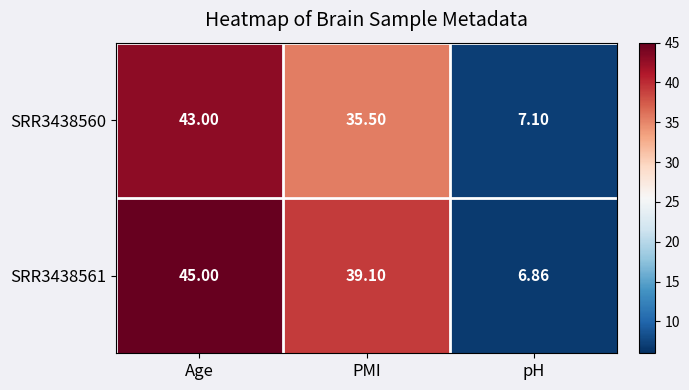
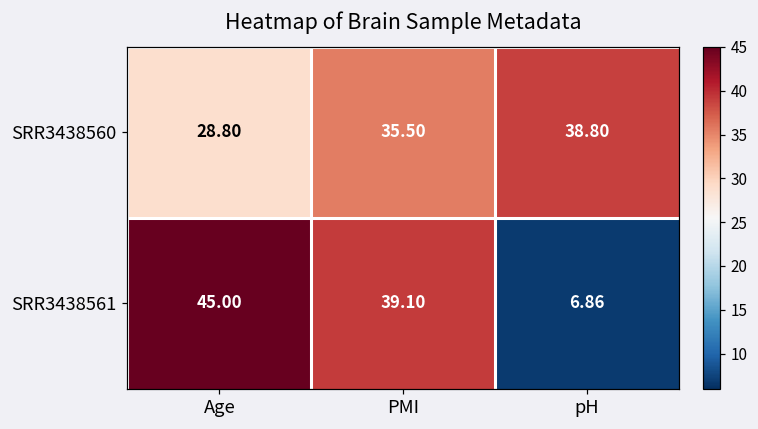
  {
    "SRR3438560": {
-     "Age": 43.00,
+     "Age": 28.80,
      "PMI": 35.50,
-     "pH": 7.10
+     "pH": 38.80
    },
    "SRR3438561": {
      "Age": 45.00,
      "PMI": 39.10,
      "pH": 6.86
    }
  }
